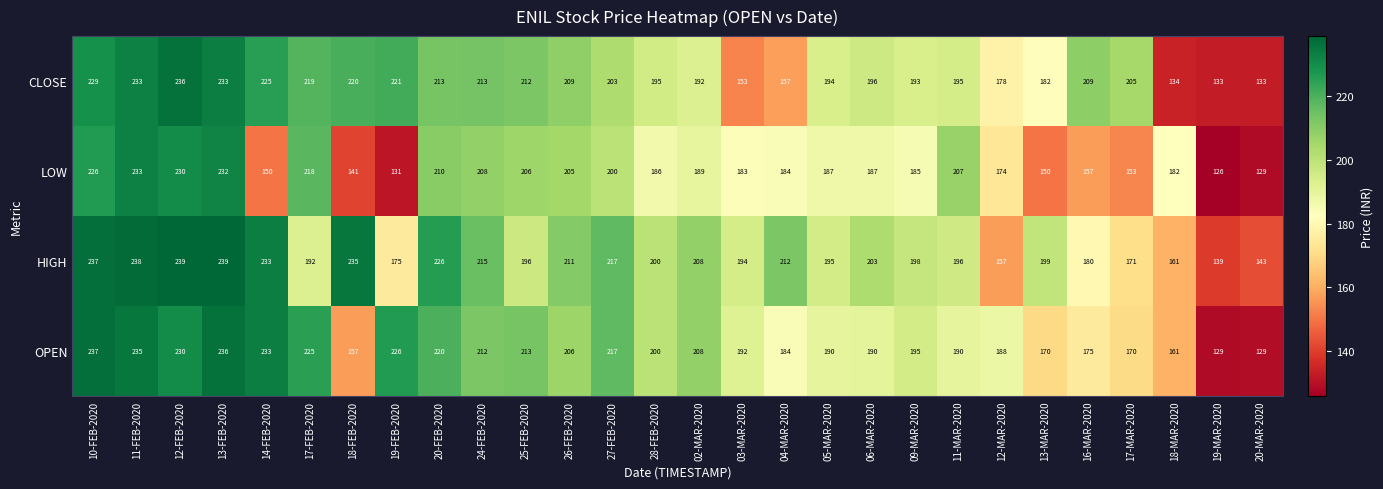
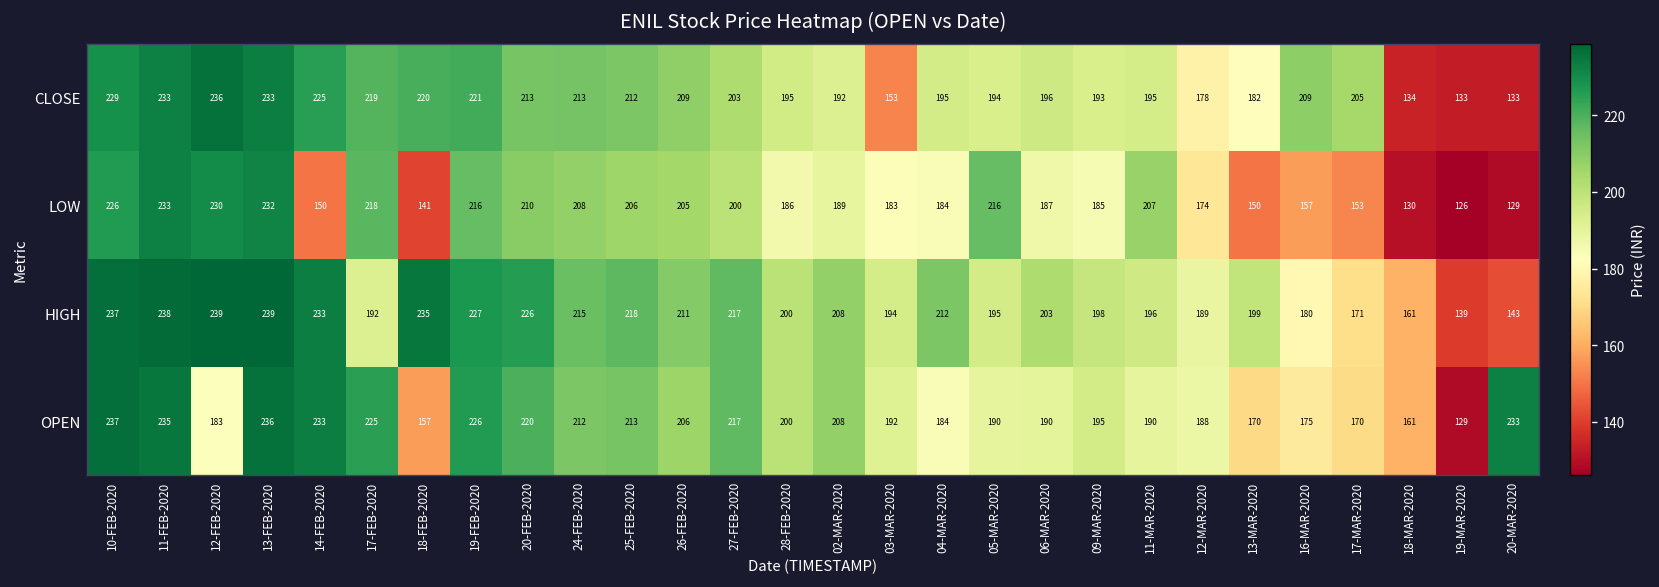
  {
    "CLOSE": {
      "10-FEB-2020": 229,
      "11-FEB-2020": 233,
      "12-FEB-2020": 236,
      "13-FEB-2020": 233,
      "14-FEB-2020": 225,
      "17-FEB-2020": 219,
      "18-FEB-2020": 220,
      "19-FEB-2020": 221,
      "20-FEB-2020": 213,
      "24-FEB-2020": 213,
      "25-FEB-2020": 212,
      "26-FEB-2020": 209,
      "27-FEB-2020": 203,
      "28-FEB-2020": 195,
      "02-MAR-2020": 192,
      "03-MAR-2020": 153,
-     "04-MAR-2020": 157,
+     "04-MAR-2020": 195,
      "05-MAR-2020": 194,
      "06-MAR-2020": 196,
      "09-MAR-2020": 193,
      "11-MAR-2020": 195,
      "12-MAR-2020": 178,
      "13-MAR-2020": 182,
      "16-MAR-2020": 209,
      "17-MAR-2020": 205,
      "18-MAR-2020": 134,
      "19-MAR-2020": 133,
      "20-MAR-2020": 133
    },
    "LOW": {
      "10-FEB-2020": 226,
      "11-FEB-2020": 233,
      "12-FEB-2020": 230,
      "13-FEB-2020": 232,
      "14-FEB-2020": 150,
      "17-FEB-2020": 218,
      "18-FEB-2020": 141,
-     "19-FEB-2020": 131,
+     "19-FEB-2020": 216,
      "20-FEB-2020": 210,
      "24-FEB-2020": 208,
      "25-FEB-2020": 206,
      "26-FEB-2020": 205,
      "27-FEB-2020": 200,
      "28-FEB-2020": 186,
      "02-MAR-2020": 189,
      "03-MAR-2020": 183,
      "04-MAR-2020": 184,
-     "05-MAR-2020": 187,
+     "05-MAR-2020": 216,
      "06-MAR-2020": 187,
      "09-MAR-2020": 185,
      "11-MAR-2020": 207,
      "12-MAR-2020": 174,
      "13-MAR-2020": 150,
      "16-MAR-2020": 157,
      "17-MAR-2020": 153,
-     "18-MAR-2020": 182,
+     "18-MAR-2020": 130,
      "19-MAR-2020": 126,
      "20-MAR-2020": 129
    },
    "HIGH": {
      "10-FEB-2020": 237,
      "11-FEB-2020": 238,
      "12-FEB-2020": 239,
      "13-FEB-2020": 239,
      "14-FEB-2020": 233,
      "17-FEB-2020": 192,
      "18-FEB-2020": 235,
-     "19-FEB-2020": 175,
+     "19-FEB-2020": 227,
      "20-FEB-2020": 226,
      "24-FEB-2020": 215,
-     "25-FEB-2020": 196,
+     "25-FEB-2020": 218,
      "26-FEB-2020": 211,
      "27-FEB-2020": 217,
      "28-FEB-2020": 200,
      "02-MAR-2020": 208,
      "03-MAR-2020": 194,
      "04-MAR-2020": 212,
      "05-MAR-2020": 195,
      "06-MAR-2020": 203,
      "09-MAR-2020": 198,
      "11-MAR-2020": 196,
-     "12-MAR-2020": 157,
+     "12-MAR-2020": 189,
      "13-MAR-2020": 199,
      "16-MAR-2020": 180,
      "17-MAR-2020": 171,
      "18-MAR-2020": 161,
      "19-MAR-2020": 139,
      "20-MAR-2020": 143
    },
    "OPEN": {
      "10-FEB-2020": 237,
      "11-FEB-2020": 235,
-     "12-FEB-2020": 230,
+     "12-FEB-2020": 183,
      "13-FEB-2020": 236,
      "14-FEB-2020": 233,
      "17-FEB-2020": 225,
      "18-FEB-2020": 157,
      "19-FEB-2020": 226,
      "20-FEB-2020": 220,
      "24-FEB-2020": 212,
      "25-FEB-2020": 213,
      "26-FEB-2020": 206,
      "27-FEB-2020": 217,
      "28-FEB-2020": 200,
      "02-MAR-2020": 208,
      "03-MAR-2020": 192,
      "04-MAR-2020": 184,
      "05-MAR-2020": 190,
      "06-MAR-2020": 190,
      "09-MAR-2020": 195,
      "11-MAR-2020": 190,
      "12-MAR-2020": 188,
      "13-MAR-2020": 170,
      "16-MAR-2020": 175,
      "17-MAR-2020": 170,
      "18-MAR-2020": 161,
      "19-MAR-2020": 129,
-     "20-MAR-2020": 129
+     "20-MAR-2020": 233
    }
  }
